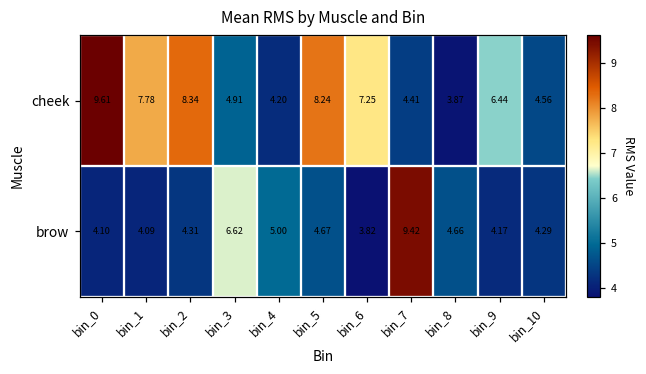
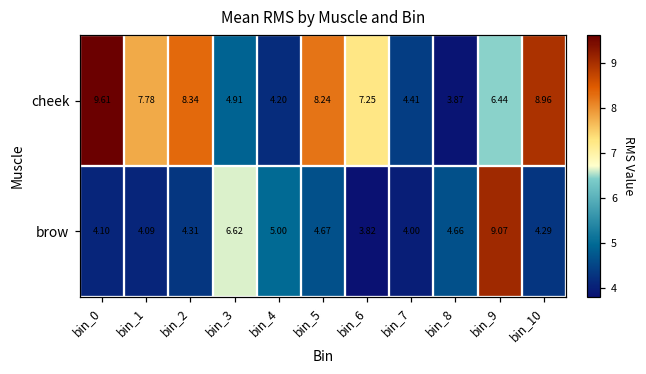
  {
    "cheek": {
      "bin_0": 9.61,
      "bin_1": 7.78,
      "bin_2": 8.34,
      "bin_3": 4.91,
      "bin_4": 4.20,
      "bin_5": 8.24,
      "bin_6": 7.25,
      "bin_7": 4.41,
      "bin_8": 3.87,
      "bin_9": 6.44,
-     "bin_10": 4.56
+     "bin_10": 8.96
    },
    "brow": {
      "bin_0": 4.10,
      "bin_1": 4.09,
      "bin_2": 4.31,
      "bin_3": 6.62,
      "bin_4": 5.00,
      "bin_5": 4.67,
      "bin_6": 3.82,
-     "bin_7": 9.42,
+     "bin_7": 4.00,
      "bin_8": 4.66,
-     "bin_9": 4.17,
+     "bin_9": 9.07,
      "bin_10": 4.29
    }
  }
